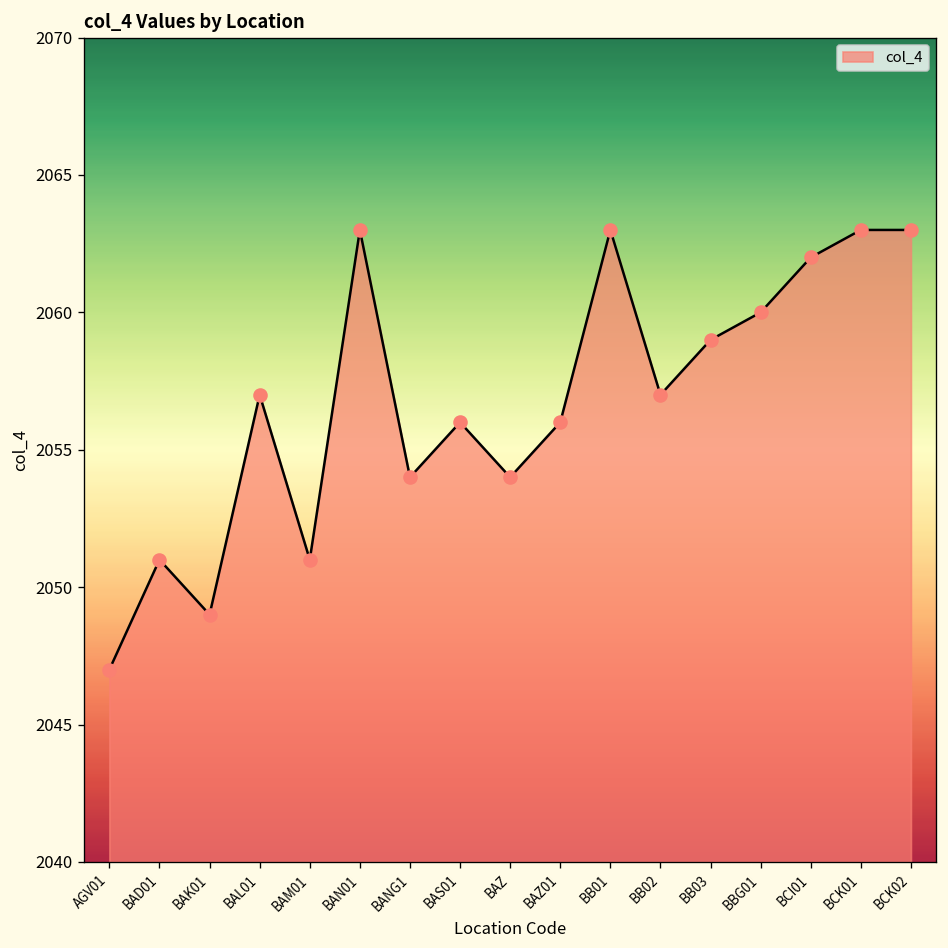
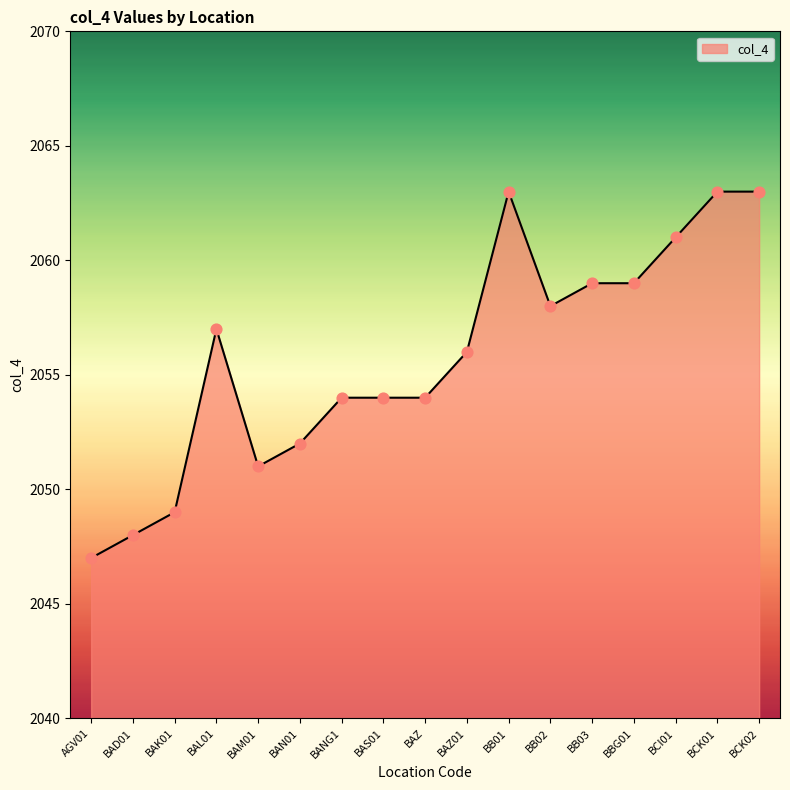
  {
    "AGV01": 2047,
-   "BAD01": 2051,
+   "BAD01": 2048,
    "BAK01": 2049,
    "BAL01": 2057,
    "BAM01": 2051,
-   "BAN01": 2063,
+   "BAN01": 2052,
    "BANG1": 2054,
-   "BAS01": 2056,
+   "BAS01": 2054,
    "BAZ": 2054,
    "BAZ01": 2056,
    "BB01": 2063,
-   "BB02": 2057,
+   "BB02": 2058,
    "BB03": 2059,
-   "BBG01": 2060,
-   "BCI01": 2062,
+   "BBG01": 2059,
+   "BCI01": 2061,
    "BCK01": 2063,
    "BCK02": 2063
  }
